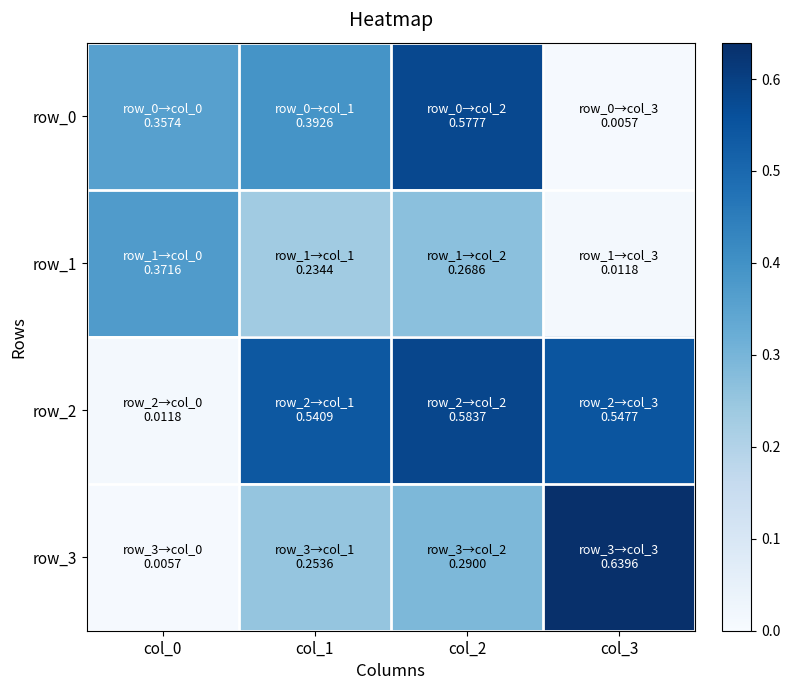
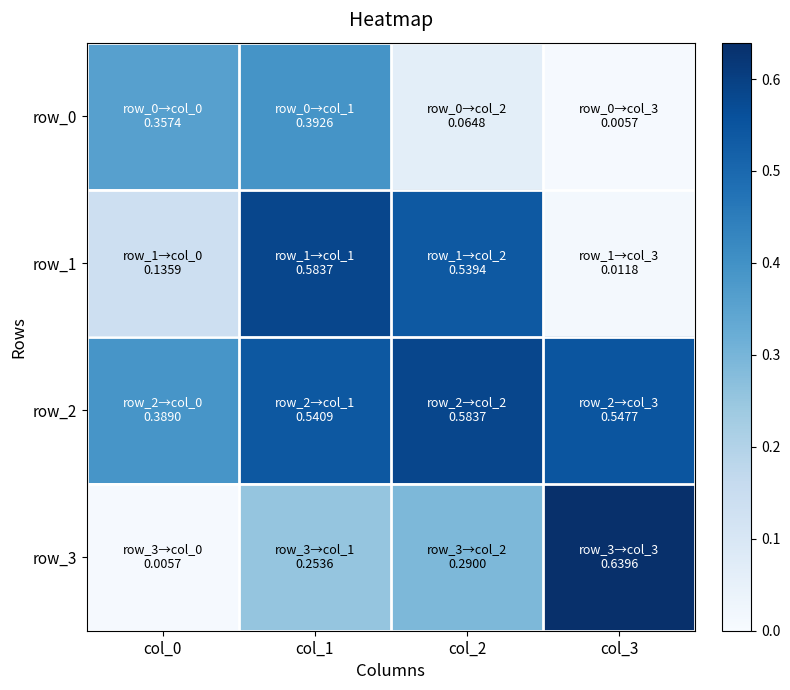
  {
    "row_0": {
-     "col_2": 0.5777
+     "col_2": 0.0648
    },
    "row_1": {
-     "col_0": 0.3716,
-     "col_1": 0.2344,
-     "col_2": 0.2686
+     "col_0": 0.1359,
+     "col_1": 0.5837,
+     "col_2": 0.5394
    },
    "row_2": {
-     "col_0": 0.0118
+     "col_0": 0.3890
    }
  }
